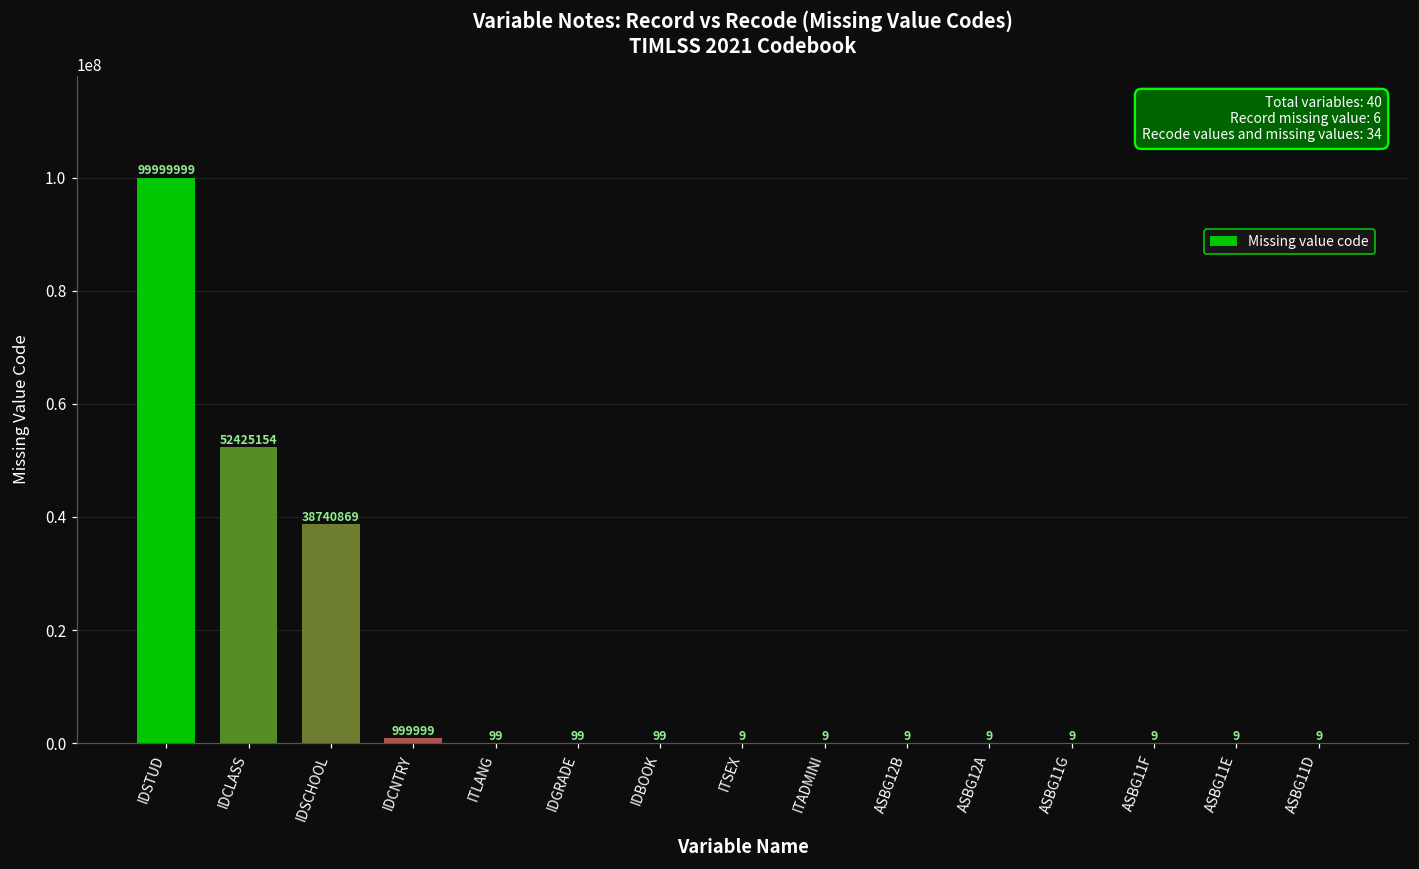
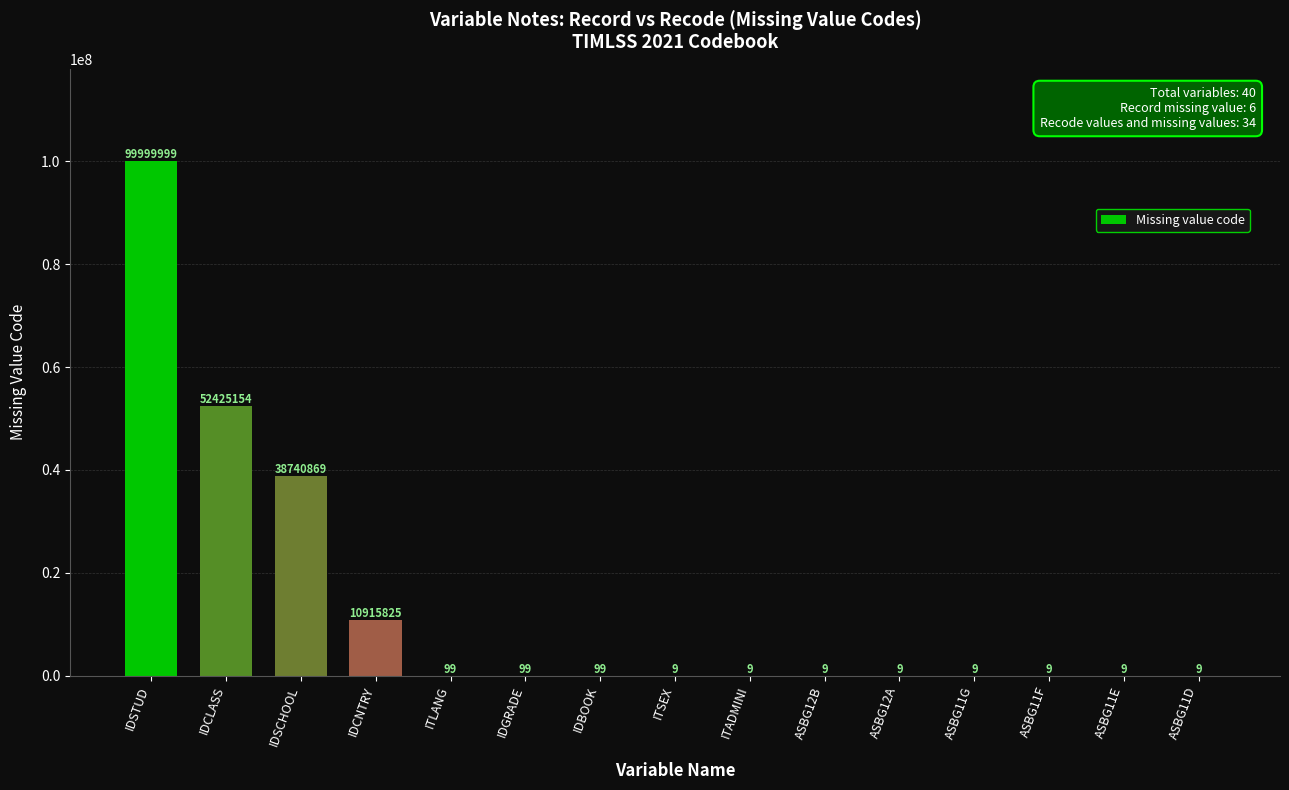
  {
    "IDSTUD": 99999999,
    "IDCLASS": 52425154,
    "IDSCHOOL": 38740869,
-   "IDCNTRY": 999999,
+   "IDCNTRY": 10915825,
    "ITLANG": 99,
    "IDGRADE": 99,
    "IDBOOK": 99,
    "ITSEX": 9,
    "ITADMINI": 9,
    "ASBG12B": 9,
    "ASBG12A": 9,
    "ASBG11G": 9,
    "ASBG11F": 9,
    "ASBG11E": 9,
    "ASBG11D": 9
  }
